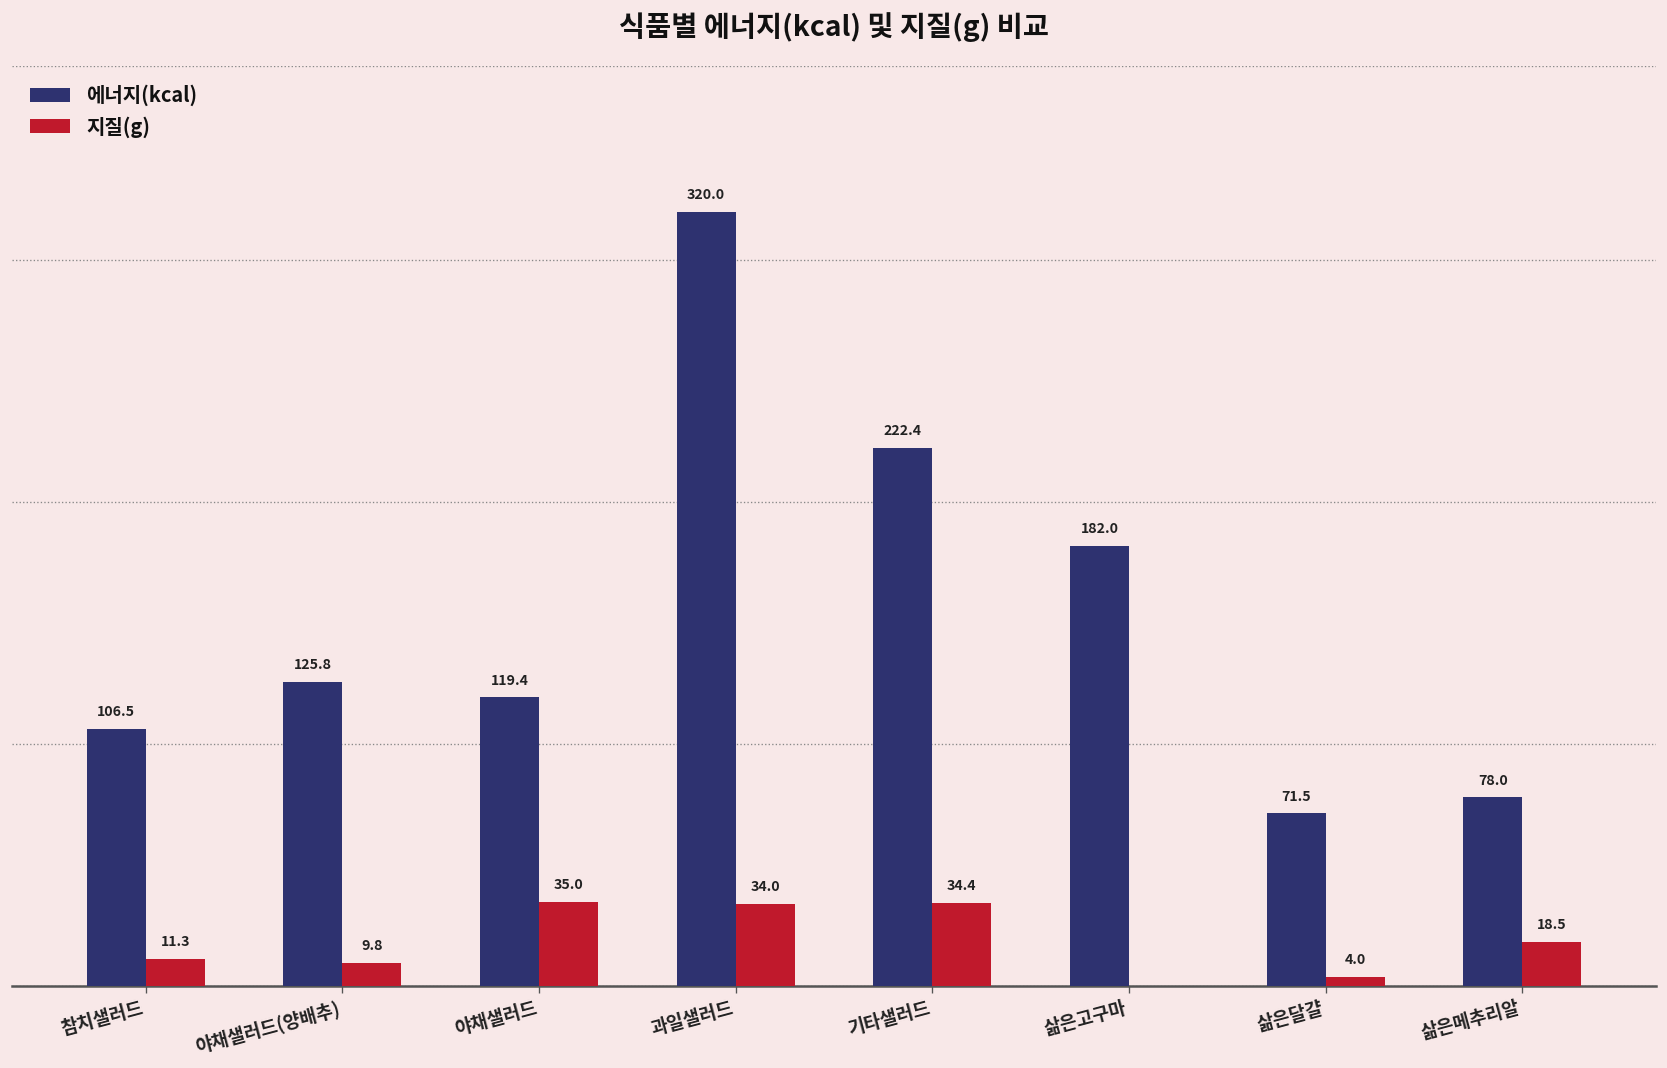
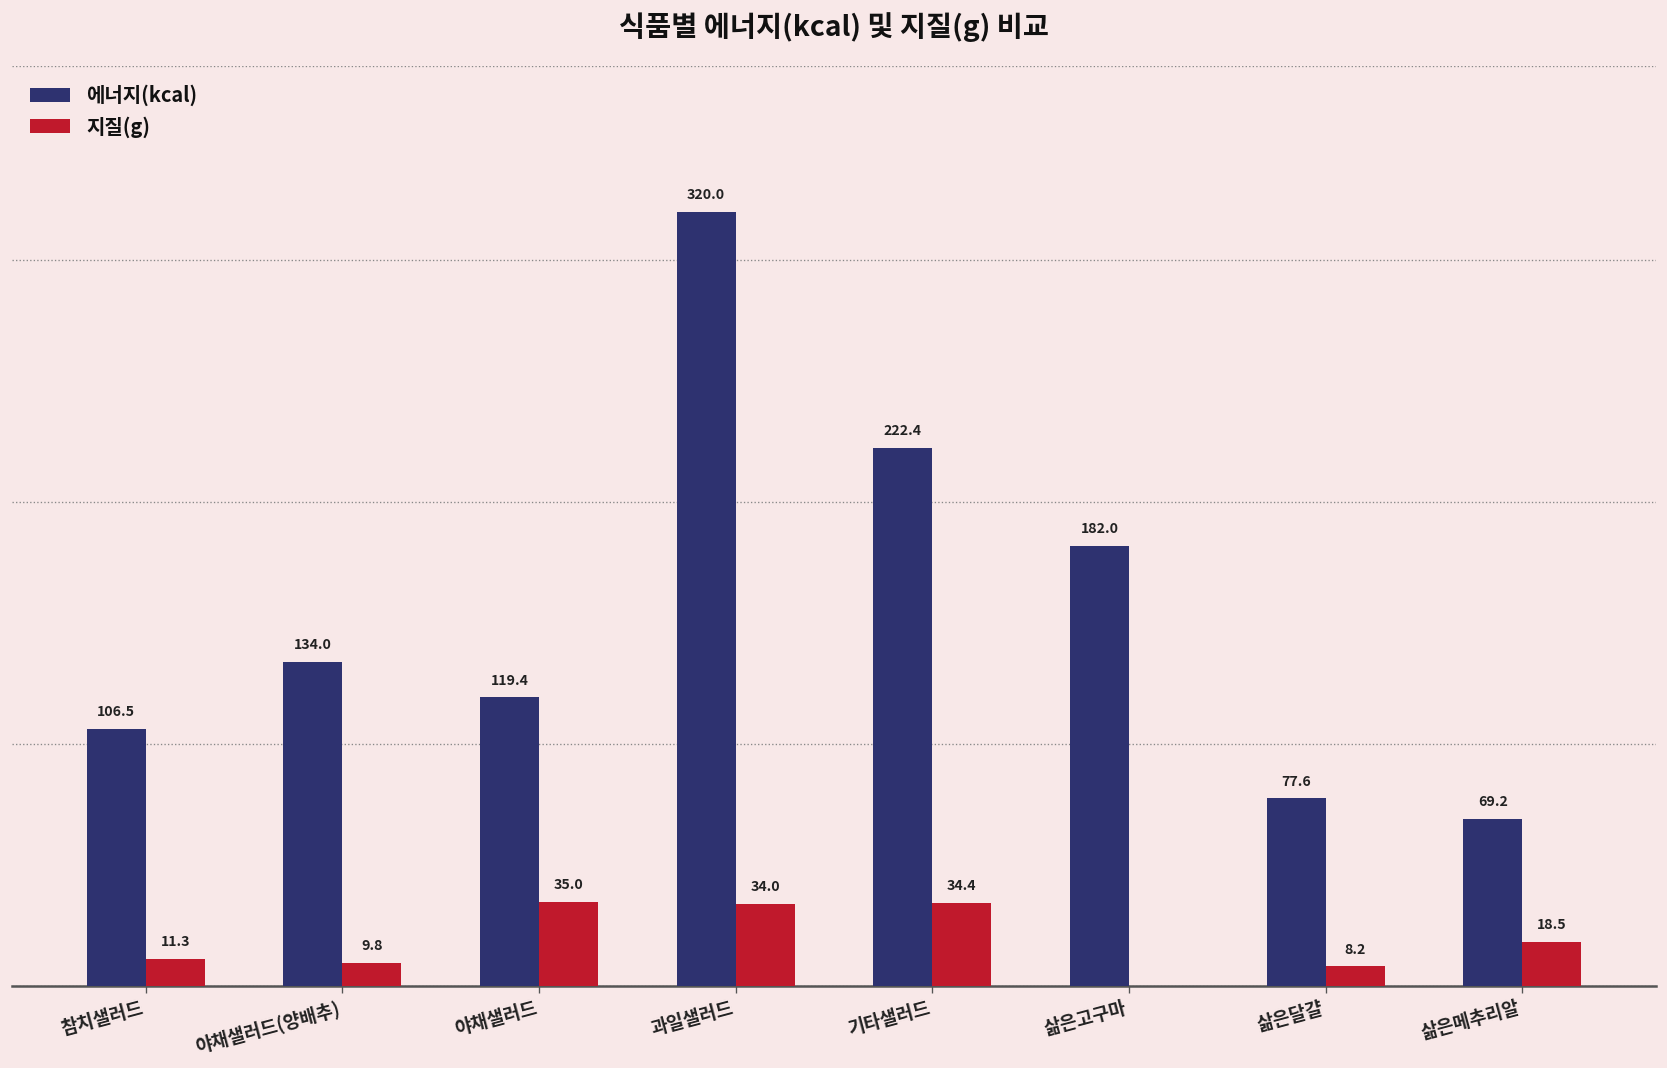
  {
    "에너지(kcal)": {
      "참치샐러드": 106.5,
-     "야채샐러드(양배추)": 125.8,
+     "야채샐러드(양배추)": 134.0,
      "야채샐러드": 119.4,
      "과일샐러드": 320.0,
      "기타샐러드": 222.4,
      "삶은고구마": 182.0,
-     "삶은달걀": 71.5,
-     "삶은메추리알": 78.0
+     "삶은달걀": 77.6,
+     "삶은메추리알": 69.2
    },
    "지질(g)": {
      "참치샐러드": 11.3,
      "야채샐러드(양배추)": 9.8,
      "야채샐러드": 35.0,
      "과일샐러드": 34.0,
      "기타샐러드": 34.4,
-     "삶은달걀": 4.0,
+     "삶은달걀": 8.2,
      "삶은메추리알": 18.5
    }
  }
